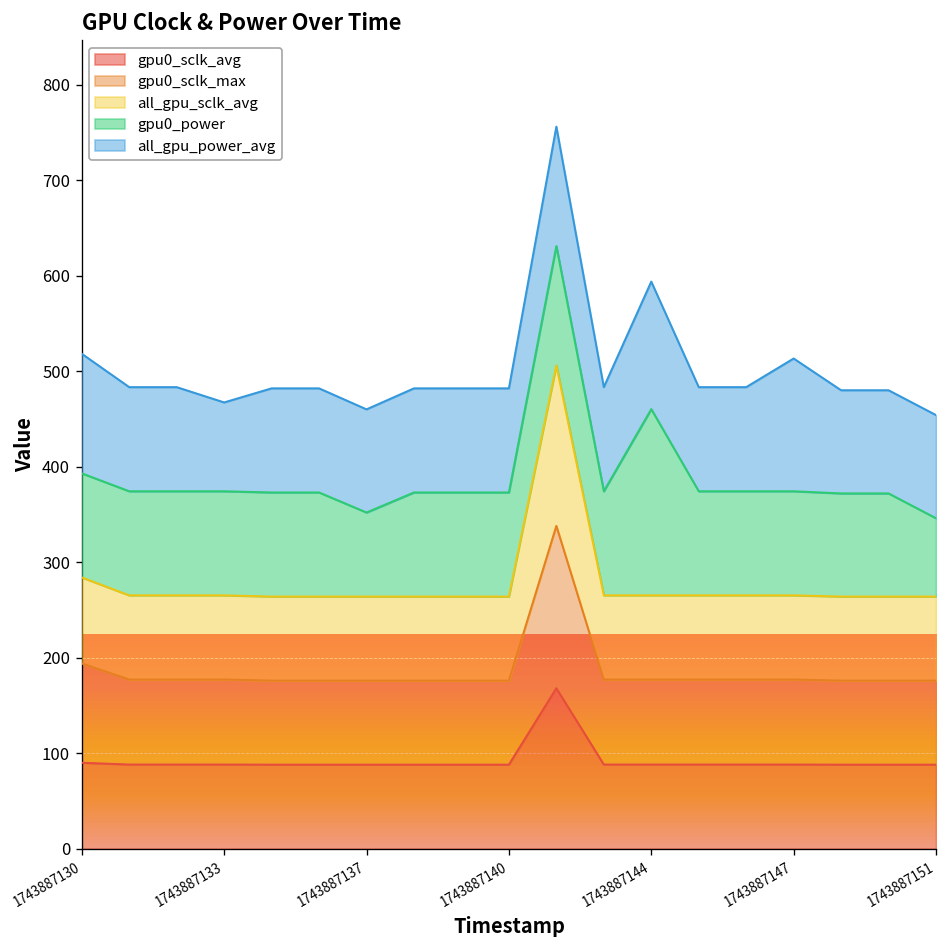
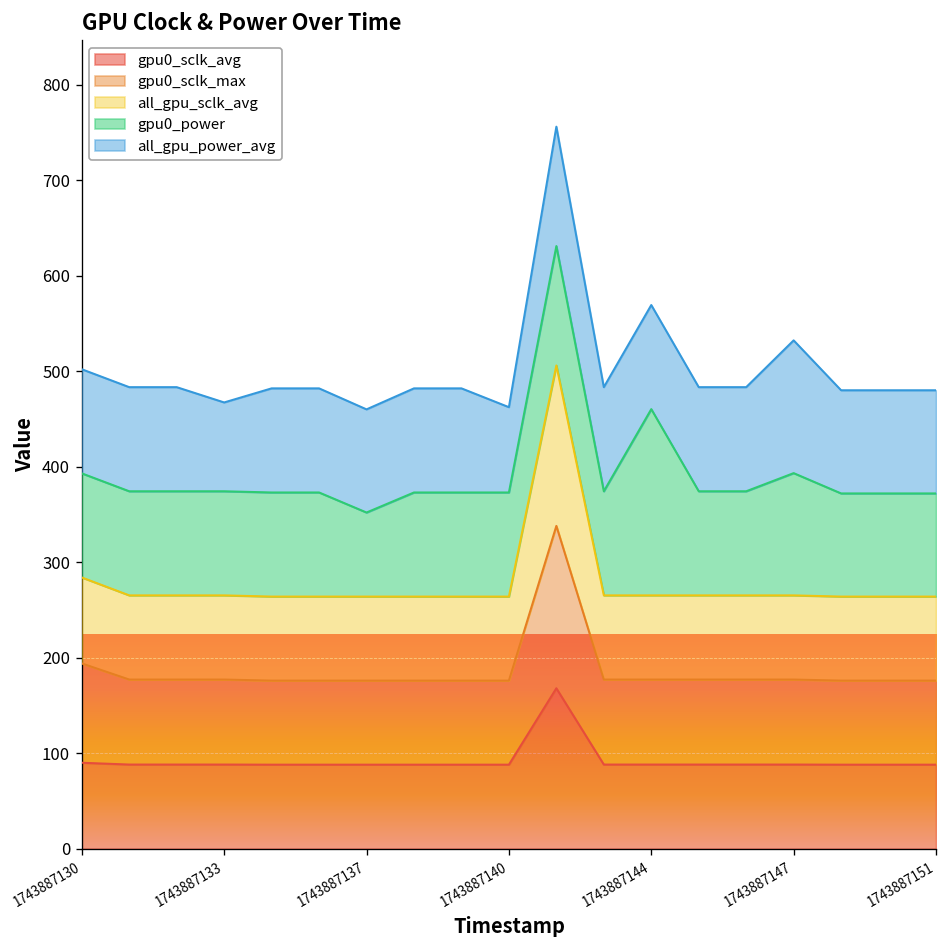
  {
    "gpu0_power": {
      "1743887130": 110,
      "1743887133": 110,
      "1743887137": 90,
      "1743887140": 110,
      "1743887144": 200,
-     "1743887147": 110,
-     "1743887151": 80
+     "1743887147": 130,
+     "1743887151": 110
    },
    "all_gpu_power_avg": {
-     "1743887130": 130,
+     "1743887130": 110,
      "1743887133": 90,
      "1743887137": 110,
-     "1743887140": 110,
-     "1743887144": 130,
+     "1743887140": 90,
+     "1743887144": 110,
      "1743887147": 140,
      "1743887151": 110
    }
  }
